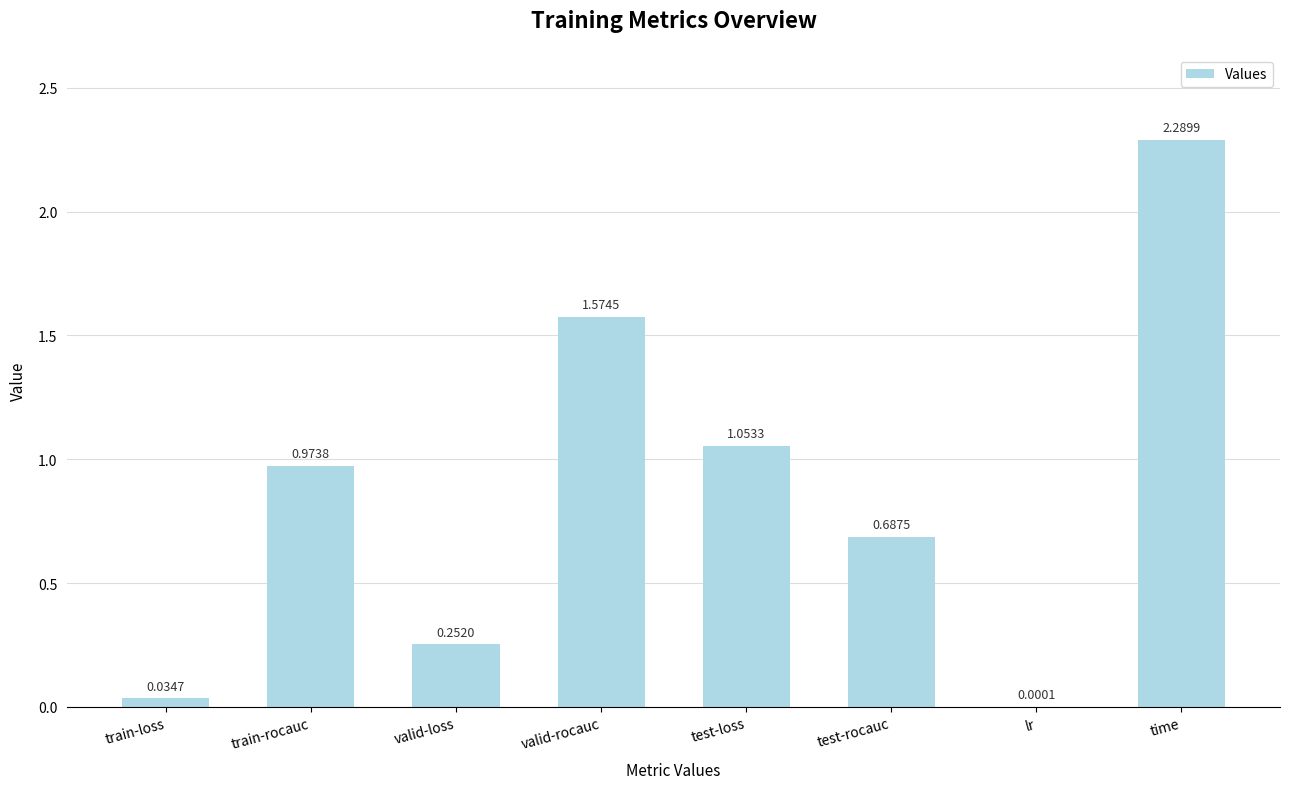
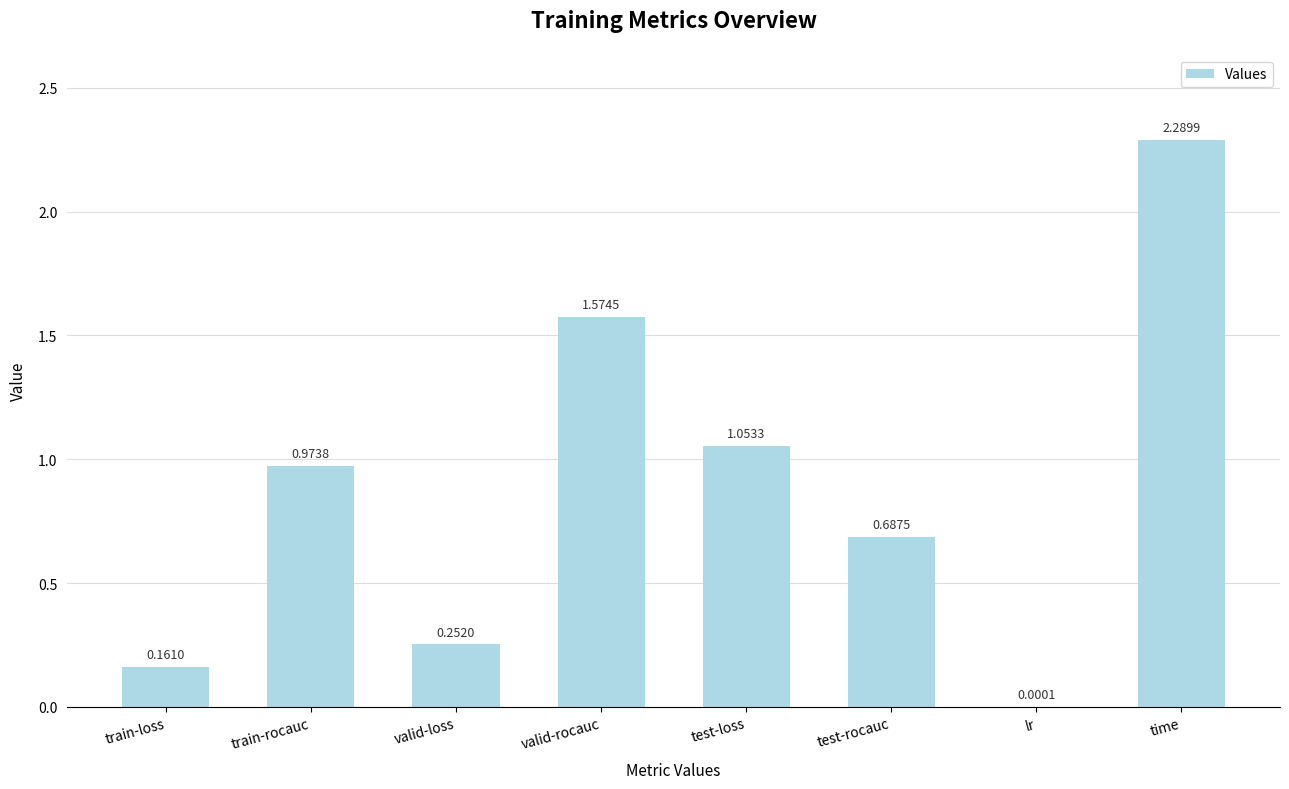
  {
-   "train-loss": 0.0347,
+   "train-loss": 0.1610,
    "train-rocauc": 0.9738,
    "valid-loss": 0.2520,
    "valid-rocauc": 1.5745,
    "test-loss": 1.0533,
    "test-rocauc": 0.6875,
    "lr": 0.0001,
    "time": 2.2899
  }
